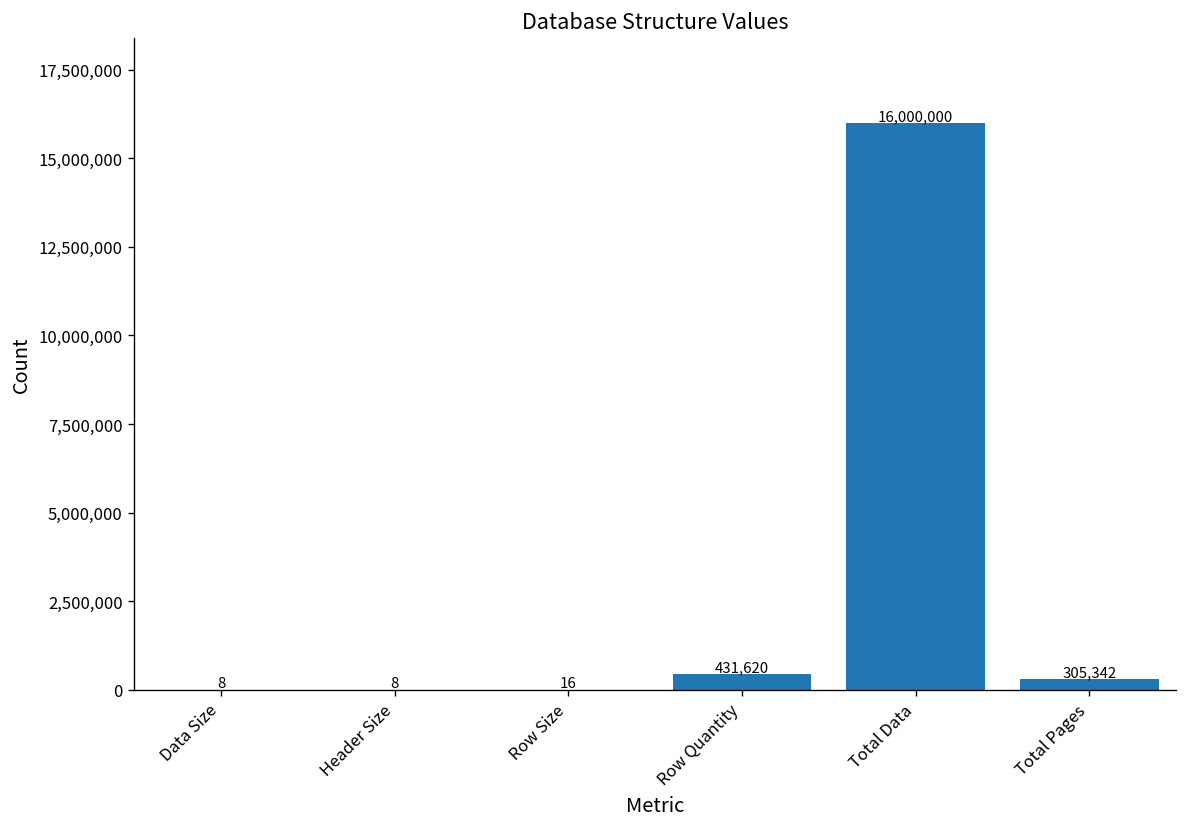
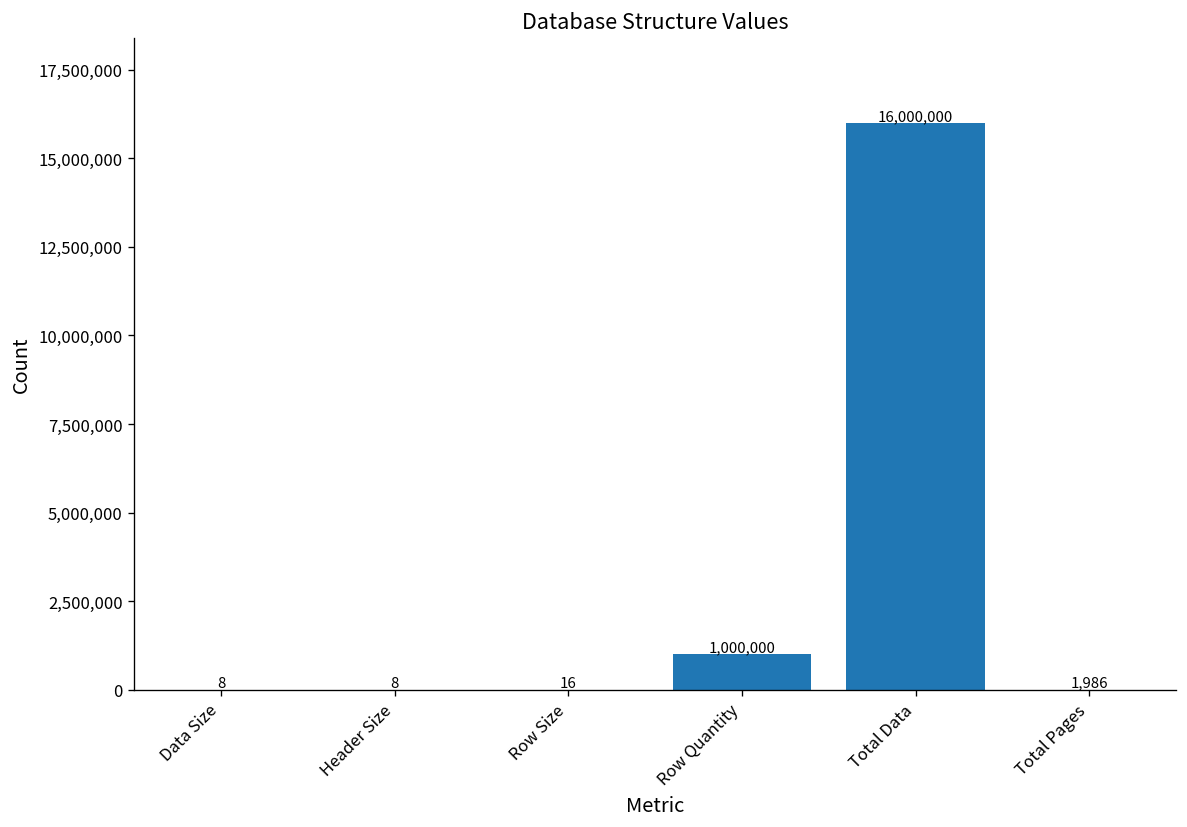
  {
    "Data Size": "8",
    "Header Size": "8",
    "Row Size": "16",
-   "Row Quantity": "431,620",
+   "Row Quantity": "1,000,000",
    "Total Data": "16,000,000",
-   "Total Pages": "305,342"
+   "Total Pages": "1,986"
  }
